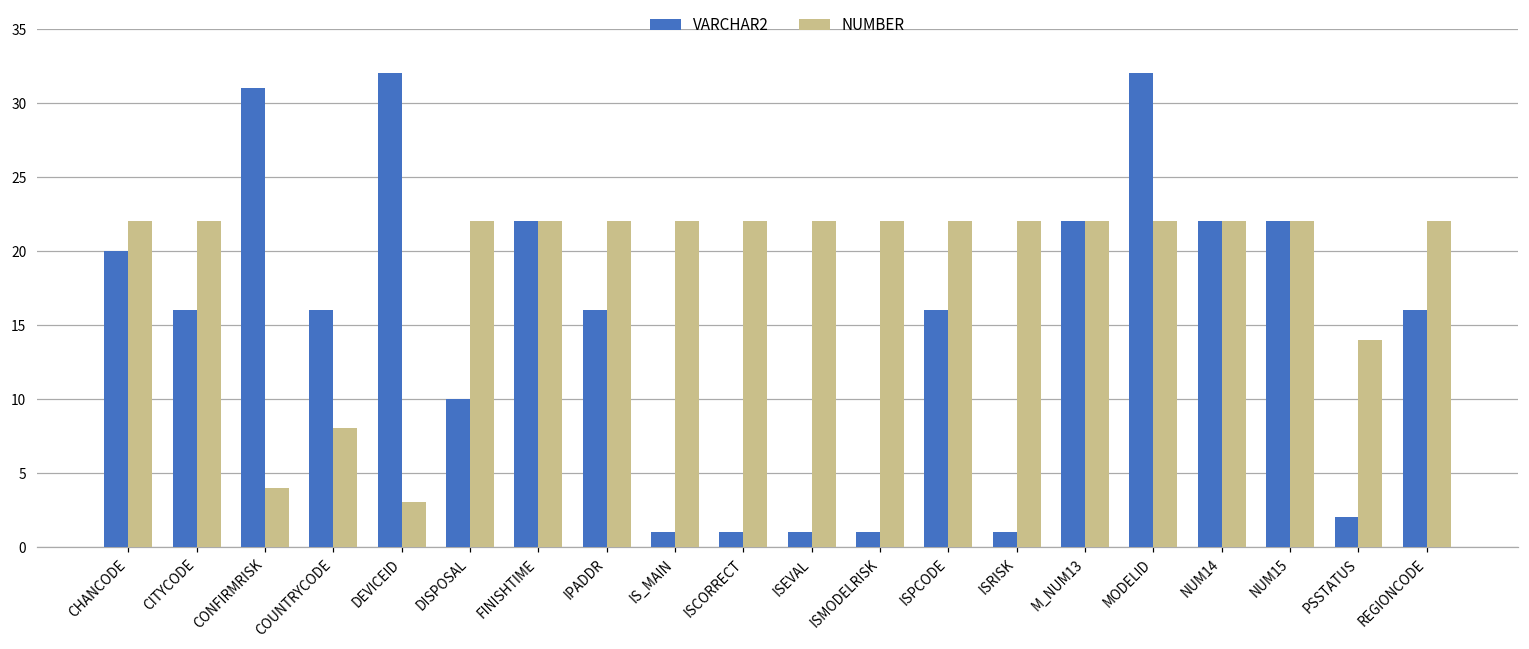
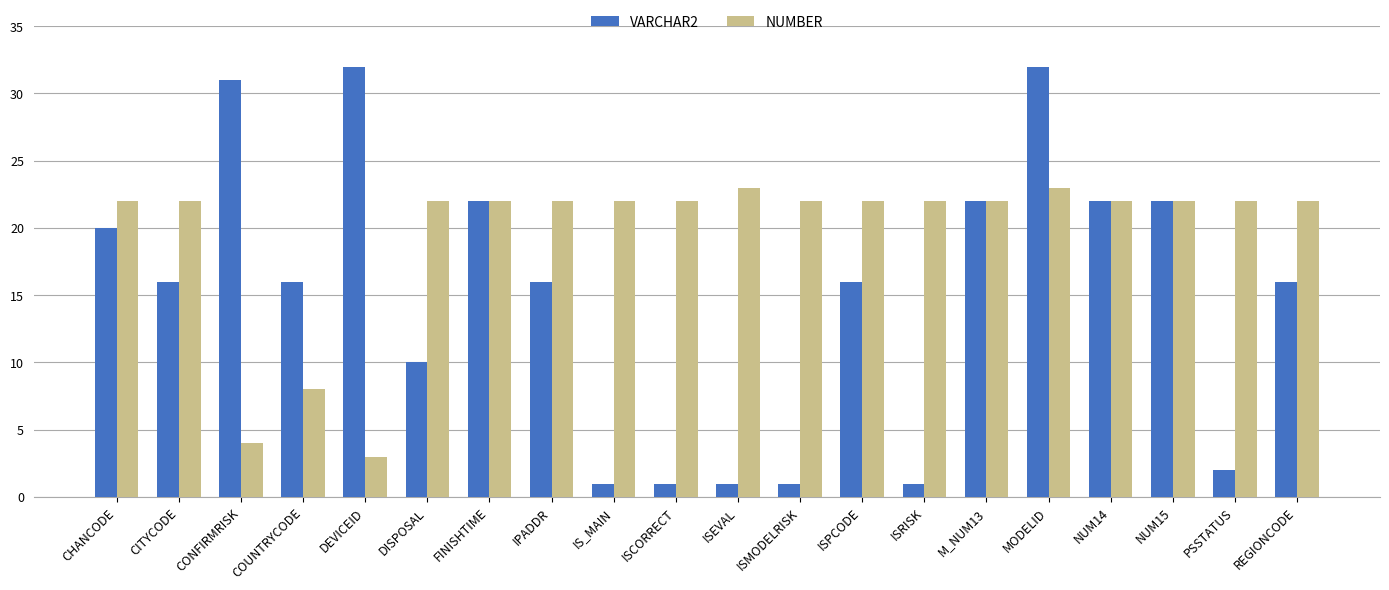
  {
    "VARCHAR2": {
      "CHANCODE": 20,
      "CITYCODE": 16,
      "CONFIRMRISK": 31,
      "COUNTRYCODE": 16,
      "DEVICEID": 32,
      "DISPOSAL": 10,
      "FINISHTIME": 22,
      "IPADDR": 16,
      "IS_MAIN": 1,
      "ISCORRECT": 1,
      "ISEVAL": 1,
      "ISMODELRISK": 1,
      "ISPCODE": 16,
      "ISRISK": 1,
      "M_NUM13": 22,
      "MODELID": 32,
      "NUM14": 22,
      "NUM15": 22,
      "PSSTATUS": 2,
      "REGIONCODE": 16
    },
    "NUMBER": {
      "CHANCODE": 22,
      "CITYCODE": 22,
      "CONFIRMRISK": 4,
      "COUNTRYCODE": 8,
      "DEVICEID": 3,
      "DISPOSAL": 22,
      "FINISHTIME": 22,
      "IPADDR": 22,
      "IS_MAIN": 22,
      "ISCORRECT": 22,
-     "ISEVAL": 22,
+     "ISEVAL": 23,
      "ISMODELRISK": 22,
      "ISPCODE": 22,
      "ISRISK": 22,
      "M_NUM13": 22,
-     "MODELID": 22,
+     "MODELID": 23,
      "NUM14": 22,
      "NUM15": 22,
-     "PSSTATUS": 14,
+     "PSSTATUS": 22,
      "REGIONCODE": 22
    }
  }
